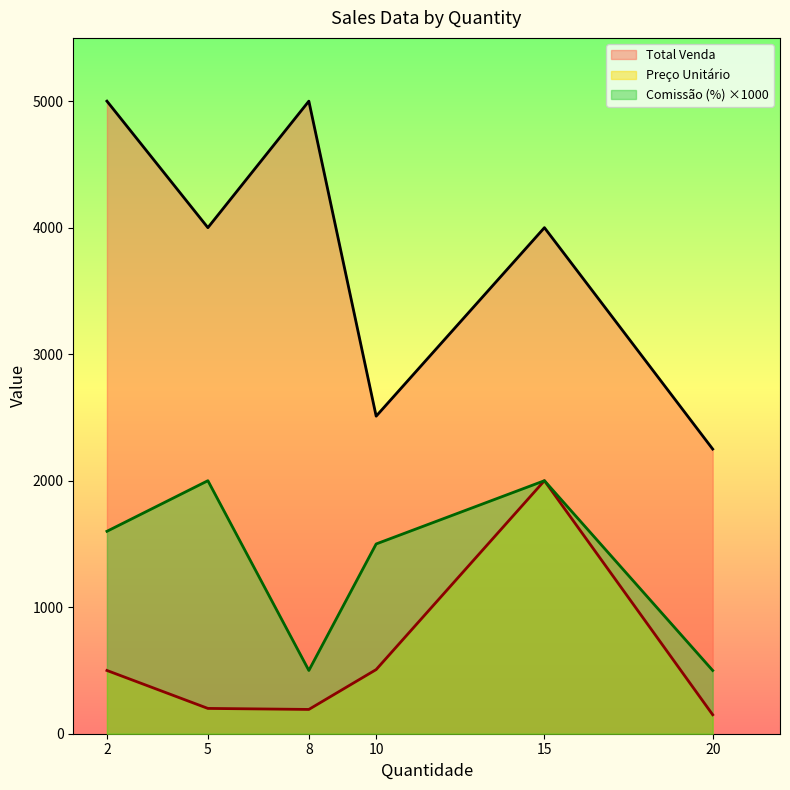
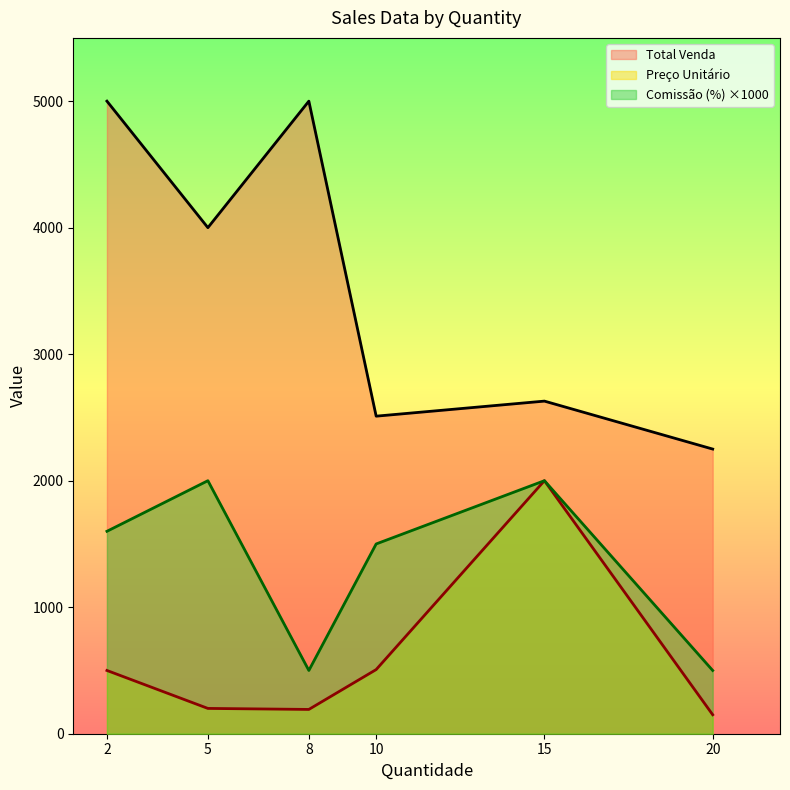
  {
    "Total Venda": {
      "2": 5000,
      "5": 4000,
      "8": 5000,
      "10": 2510,
-     "15": 4000,
+     "15": 2630,
      "20": 2250
    },
    "Preço Unitário": {
      "2": 500,
      "5": 200,
      "8": 190,
      "10": 510,
      "20": 150
    },
    "Comissão (%) ×1000": {
      "2": 1600,
      "5": 2000,
      "8": 500,
      "10": 1500,
      "20": 500
    }
  }
